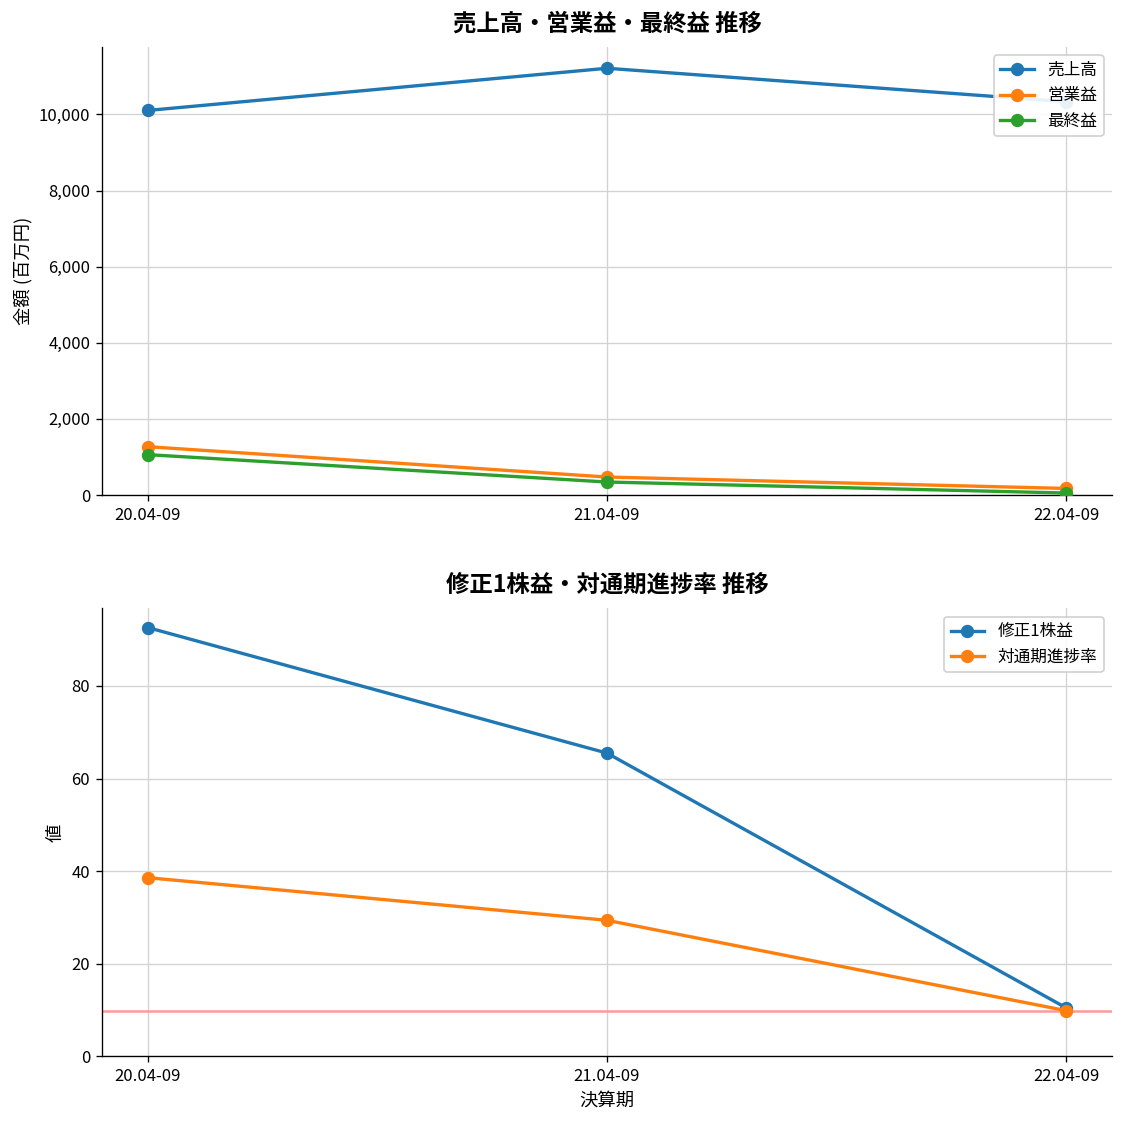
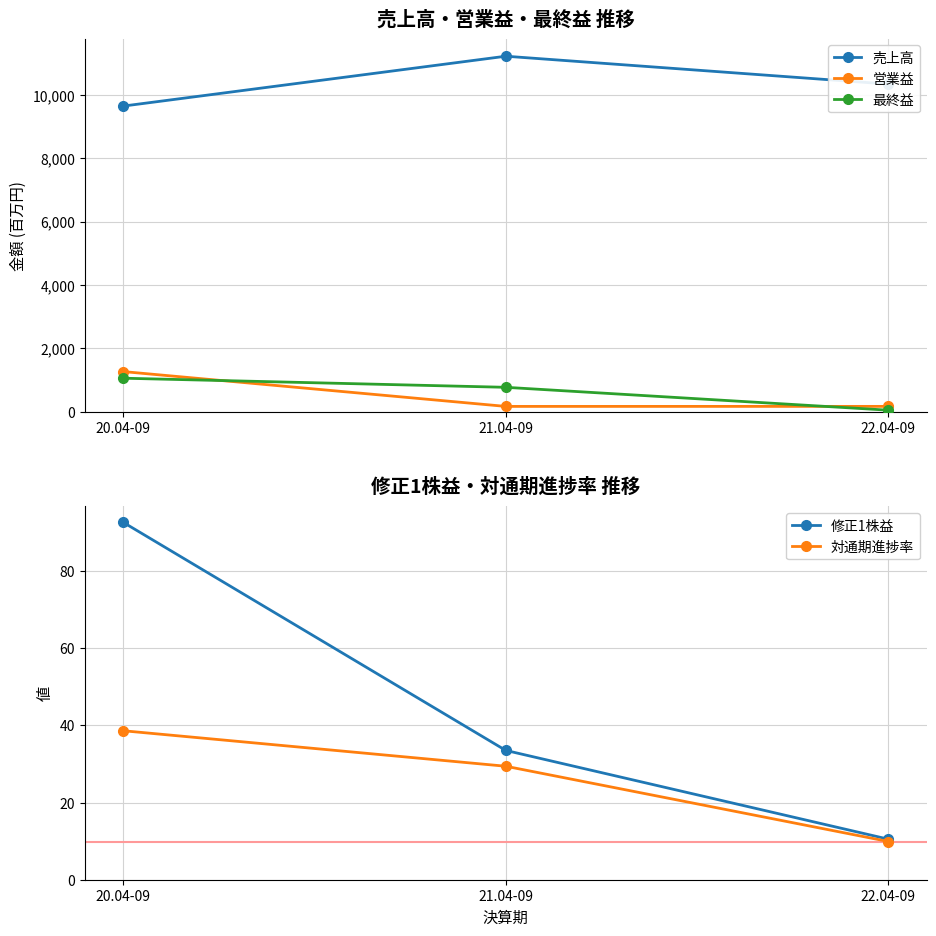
  {
    "売上高・営業益・最終益 推移": {
      "売上高": {
-       "20.04-09": "10,100",
+       "20.04-09": "9,600",
        "21.04-09": "11,200"
      },
      "営業益": {
        "20.04-09": "1,300",
-       "21.04-09": "500",
+       "21.04-09": "200",
        "22.04-09": "200"
      },
      "最終益": {
        "20.04-09": "1,100",
-       "21.04-09": "300",
+       "21.04-09": "800",
        "22.04-09": "100"
      }
    },
    "修正1株益・対通期進捗率 推移": {
      "修正1株益": {
        "20.04-09": "93",
-       "21.04-09": "66"
+       "21.04-09": "34"
      },
      "対通期進捗率": {
        "20.04-09": "39",
        "21.04-09": "29"
      }
    }
  }
